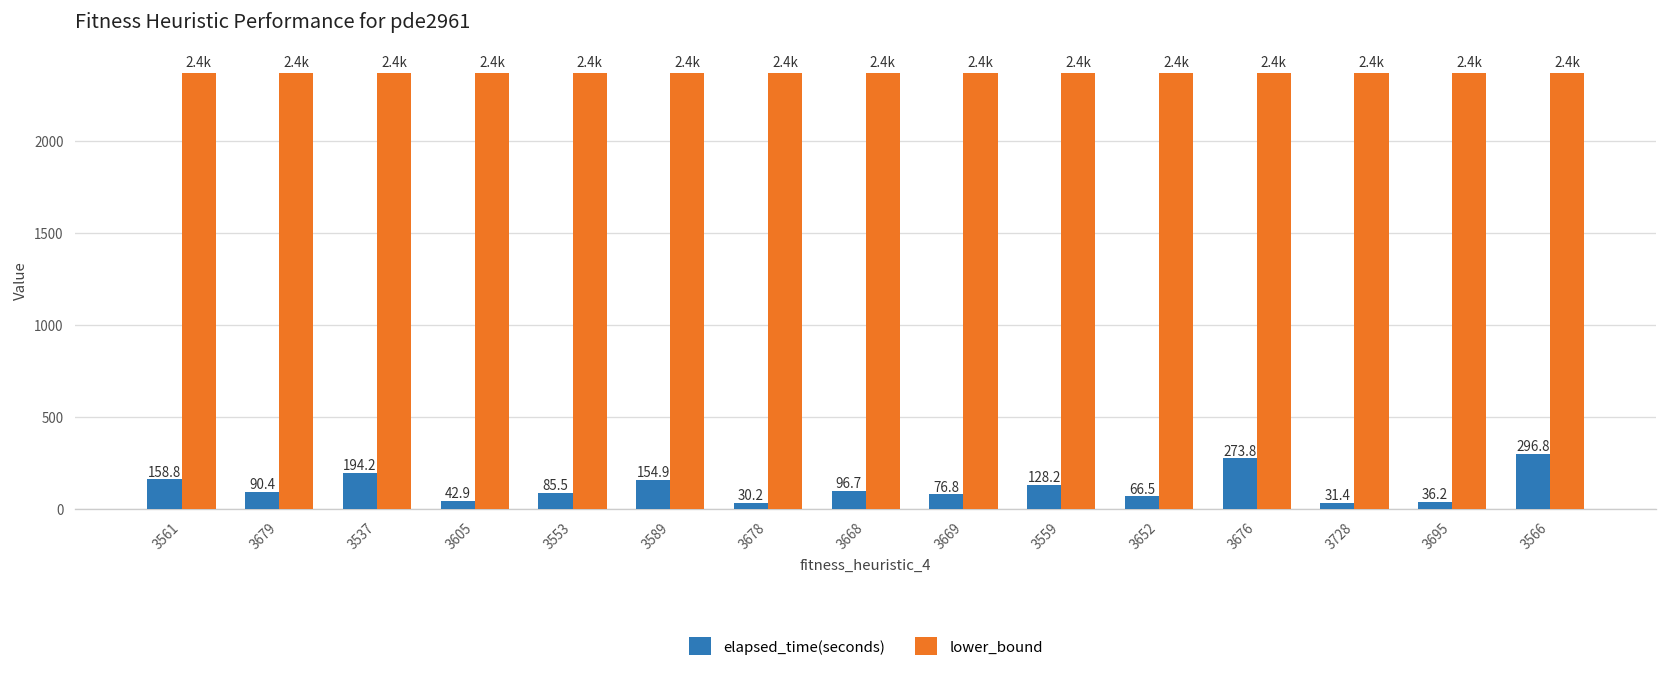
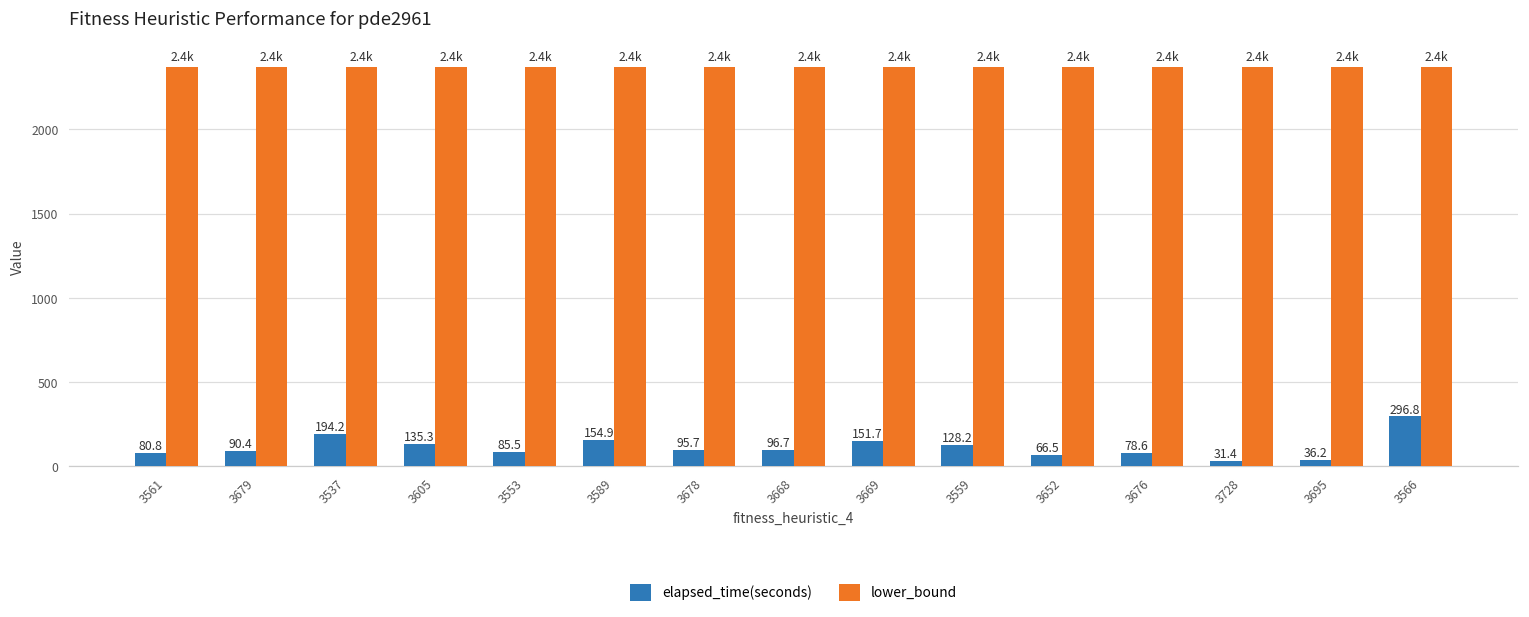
  {
    "elapsed_time(seconds)": {
-     "3561": "158.8",
+     "3561": "80.8",
      "3679": "90.4",
      "3537": "194.2",
-     "3605": "42.9",
+     "3605": "135.3",
      "3553": "85.5",
      "3589": "154.9",
-     "3678": "30.2",
+     "3678": "95.7",
      "3668": "96.7",
-     "3669": "76.8",
+     "3669": "151.7",
      "3559": "128.2",
      "3652": "66.5",
-     "3676": "273.8",
+     "3676": "78.6",
      "3728": "31.4",
      "3695": "36.2",
      "3566": "296.8"
    },
    "lower_bound": {
      "3561": "2.4k",
      "3679": "2.4k",
      "3537": "2.4k",
      "3605": "2.4k",
      "3553": "2.4k",
      "3589": "2.4k",
      "3678": "2.4k",
      "3668": "2.4k",
      "3669": "2.4k",
      "3559": "2.4k",
      "3652": "2.4k",
      "3676": "2.4k",
      "3728": "2.4k",
      "3695": "2.4k",
      "3566": "2.4k"
    }
  }
